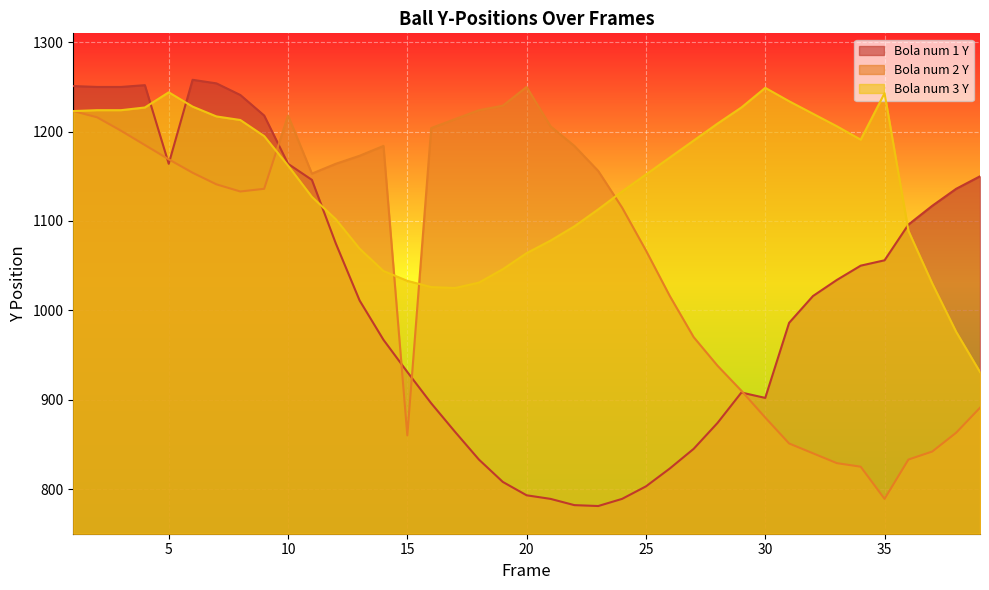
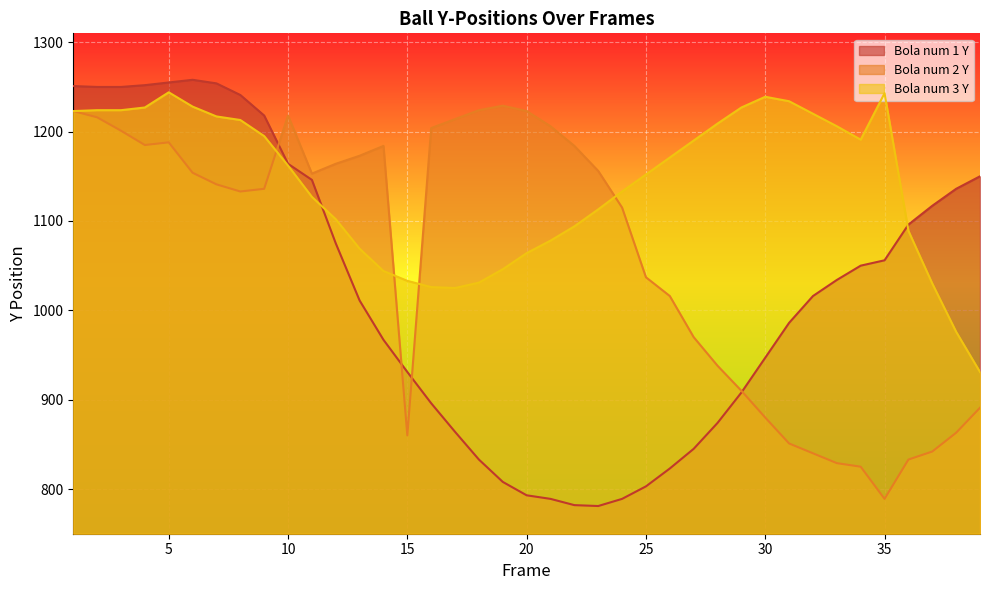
  {
    "Bola num 1 Y": {
-     "5": 1160,
+     "5": 1260,
      "15": 930,
      "20": 790,
      "25": 800,
-     "30": 900,
+     "30": 950,
      "35": 1060
    },
    "Bola num 2 Y": {
-     "5": 1170,
+     "5": 1190,
      "10": 1220,
      "15": 860,
-     "20": 1250,
-     "25": 1070,
+     "20": 1220,
+     "25": 1040,
      "30": 880,
      "35": 790
    },
    "Bola num 3 Y": {
      "5": 1240,
      "15": 1030,
      "20": 1060,
      "25": 1150,
-     "30": 1250
+     "30": 1240
    }
  }
